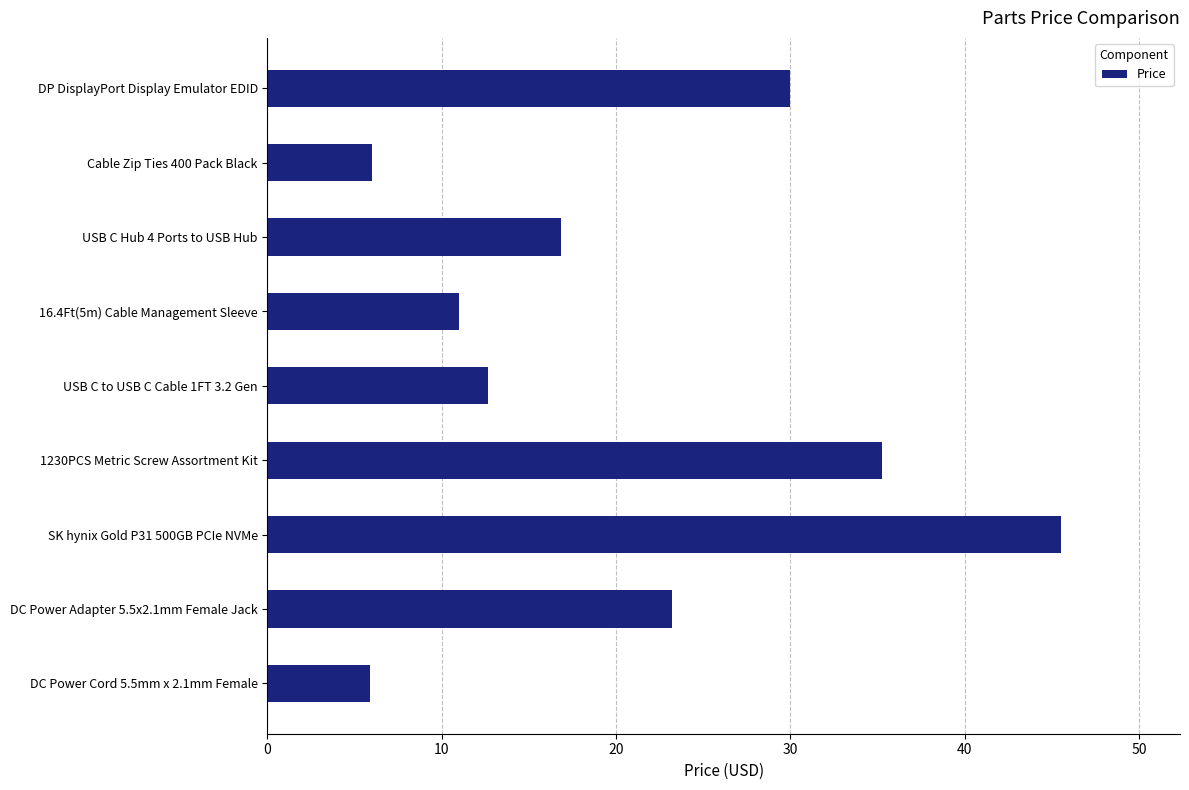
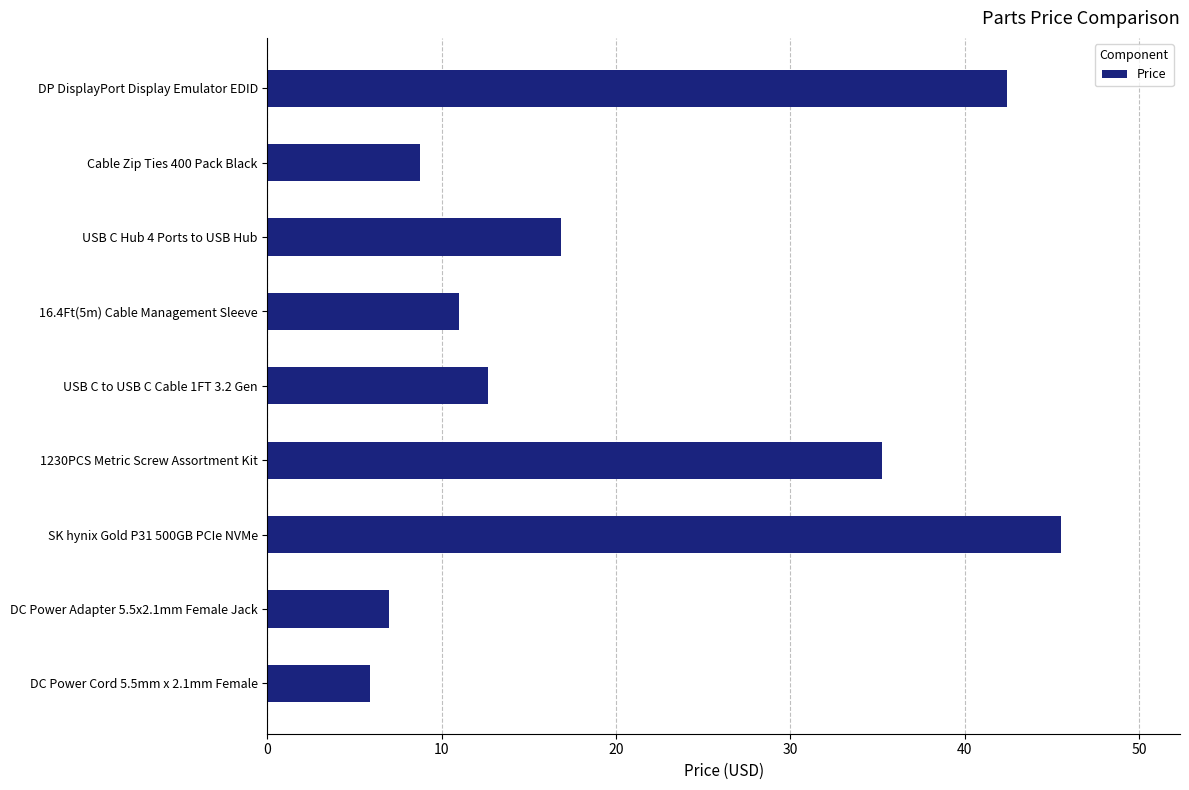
  {
-   "DP DisplayPort Display Emulator EDID": 30.0,
-   "Cable Zip Ties 400 Pack Black": 6.0,
+   "DP DisplayPort Display Emulator EDID": 42.4,
+   "Cable Zip Ties 400 Pack Black": 8.8,
    "USB C Hub 4 Ports to USB Hub": 16.9,
    "16.4Ft(5m) Cable Management Sleeve": 11.0,
    "USB C to USB C Cable 1FT 3.2 Gen": 12.6,
    "1230PCS Metric Screw Assortment Kit": 35.3,
    "SK hynix Gold P31 500GB PCIe NVMe": 45.5,
-   "DC Power Adapter 5.5x2.1mm Female Jack": 23.2,
+   "DC Power Adapter 5.5x2.1mm Female Jack": 7.0,
    "DC Power Cord 5.5mm x 2.1mm Female": 5.9
  }
